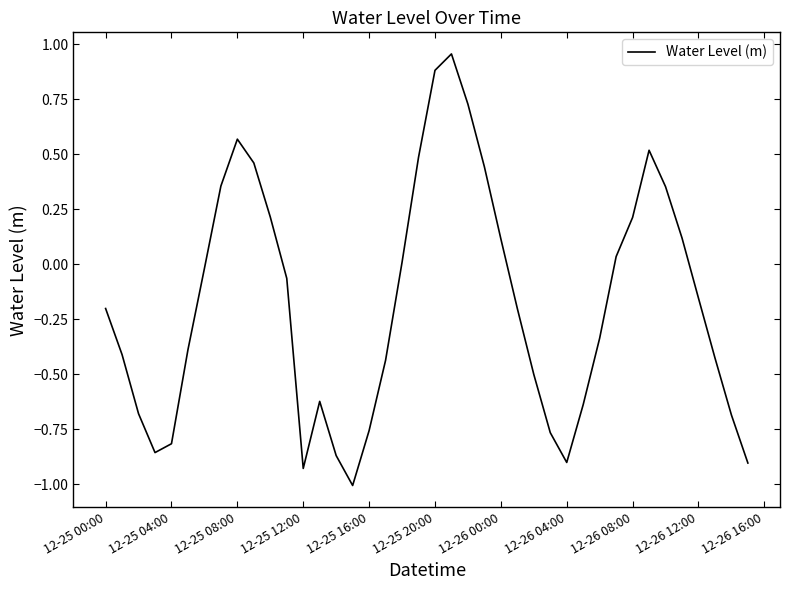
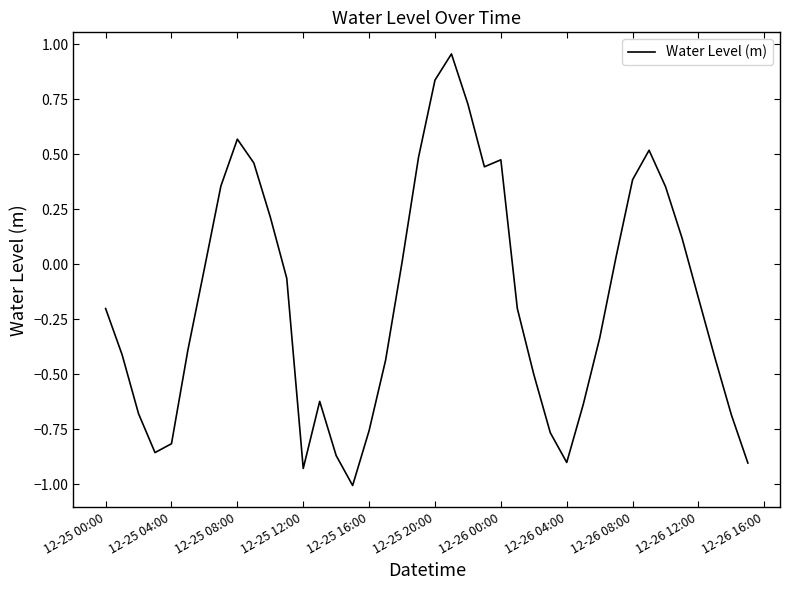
  {
    "12-25 00:00": -0.20,
    "12-25 04:00": -0.82,
    "12-25 08:00": 0.57,
    "12-25 12:00": -0.93,
    "12-25 16:00": -0.76,
-   "12-25 20:00": 0.88,
-   "12-26 00:00": 0.12,
+   "12-25 20:00": 0.84,
+   "12-26 00:00": 0.48,
    "12-26 04:00": -0.90,
-   "12-26 08:00": 0.21,
+   "12-26 08:00": 0.38,
    "12-26 12:00": -0.15
  }
